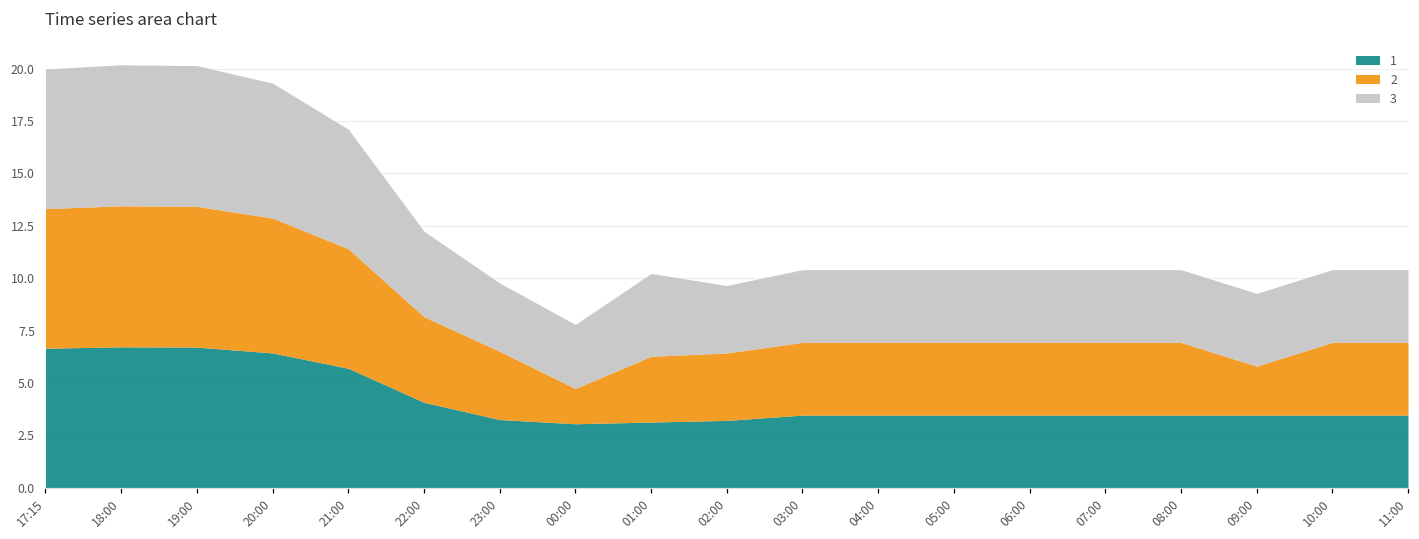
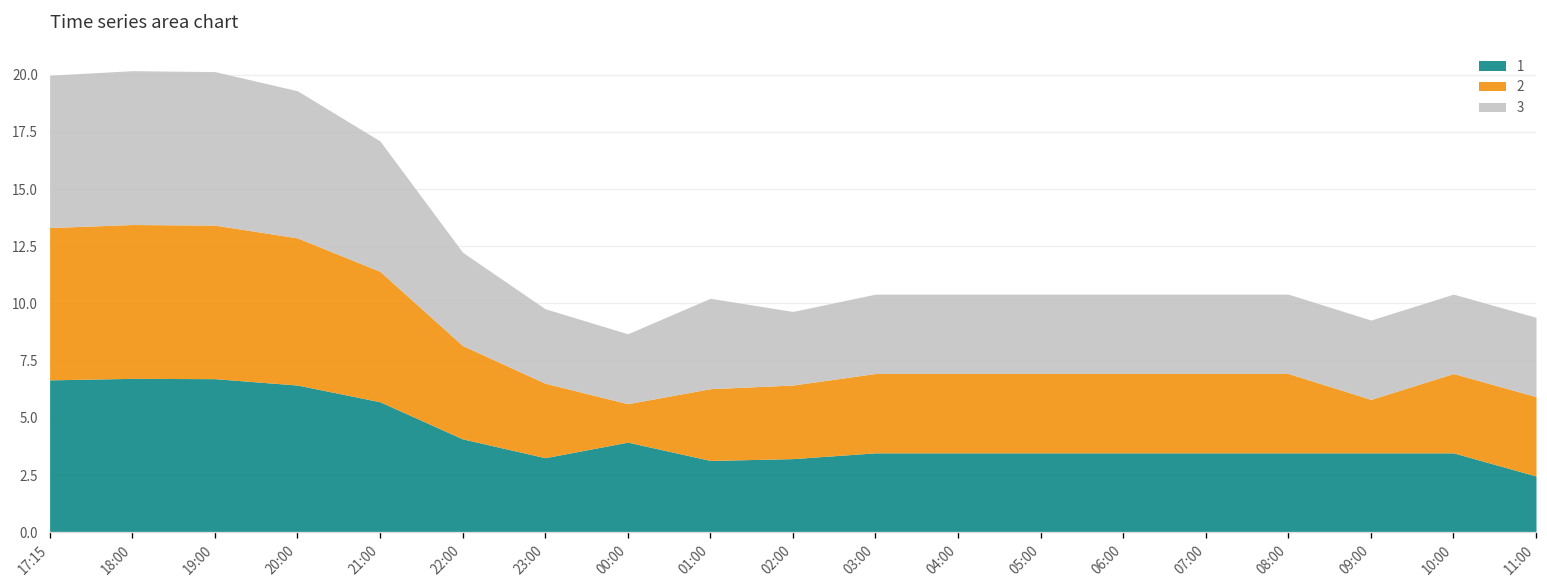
  {
    "1": {
      "17:15": 6.7,
      "18:00": 6.7,
      "19:00": 6.7,
      "20:00": 6.4,
      "21:00": 5.7,
      "22:00": 4.1,
      "23:00": 3.3,
-     "00:00": 3.1,
+     "00:00": 3.9,
      "01:00": 3.1,
      "02:00": 3.2,
      "03:00": 3.5,
      "04:00": 3.5,
      "05:00": 3.5,
      "06:00": 3.5,
      "07:00": 3.5,
      "08:00": 3.5,
      "09:00": 3.5,
      "10:00": 3.5,
-     "11:00": 3.5
+     "11:00": 2.5
    },
    "2": {
      "17:15": 6.7,
      "18:00": 6.7,
      "19:00": 6.7,
      "20:00": 6.4,
      "21:00": 5.7,
      "22:00": 4.1,
      "23:00": 3.3,
      "00:00": 1.7,
      "01:00": 3.1,
      "02:00": 3.2,
      "03:00": 3.5,
      "04:00": 3.5,
      "05:00": 3.5,
      "06:00": 3.5,
      "07:00": 3.5,
      "08:00": 3.5,
      "09:00": 2.3,
      "10:00": 3.5,
      "11:00": 3.5
    },
    "3": {
      "17:15": 6.7,
      "18:00": 6.7,
      "19:00": 6.7,
      "20:00": 6.4,
      "21:00": 5.7,
      "22:00": 4.1,
      "23:00": 3.3,
      "00:00": 3.1,
      "01:00": 4.0,
      "02:00": 3.2,
      "03:00": 3.5,
      "04:00": 3.5,
      "05:00": 3.5,
      "06:00": 3.5,
      "07:00": 3.5,
      "08:00": 3.5,
      "09:00": 3.5,
      "10:00": 3.5,
      "11:00": 3.5
    }
  }
